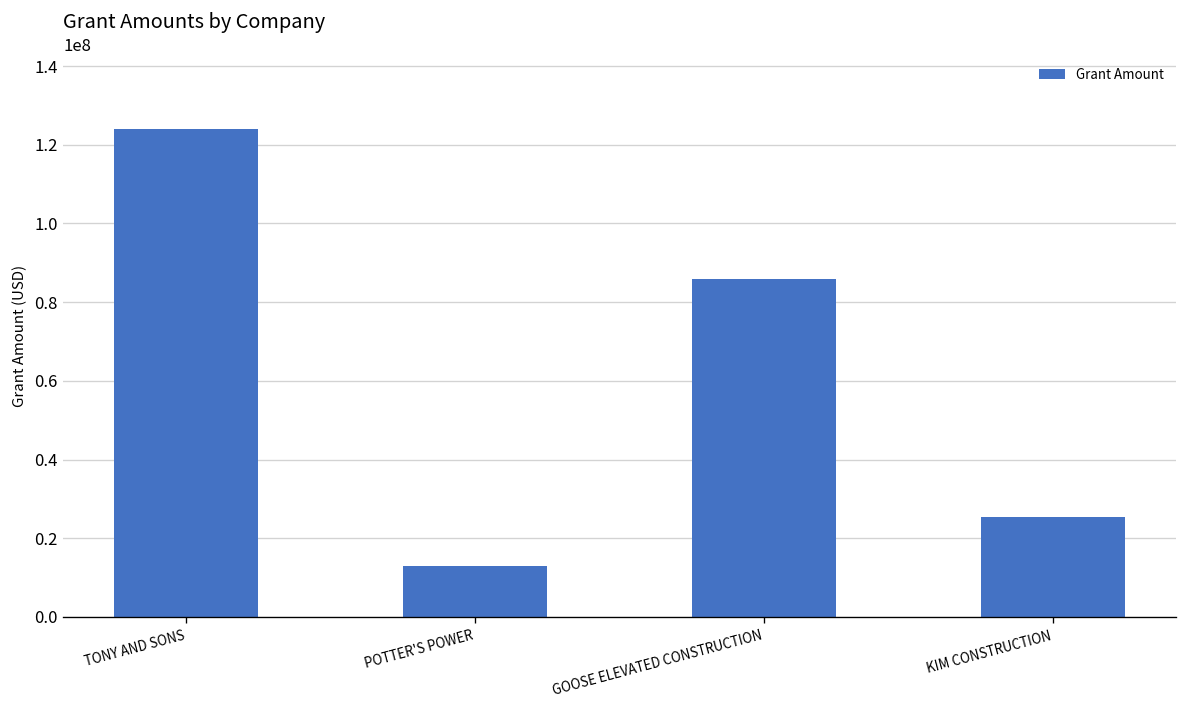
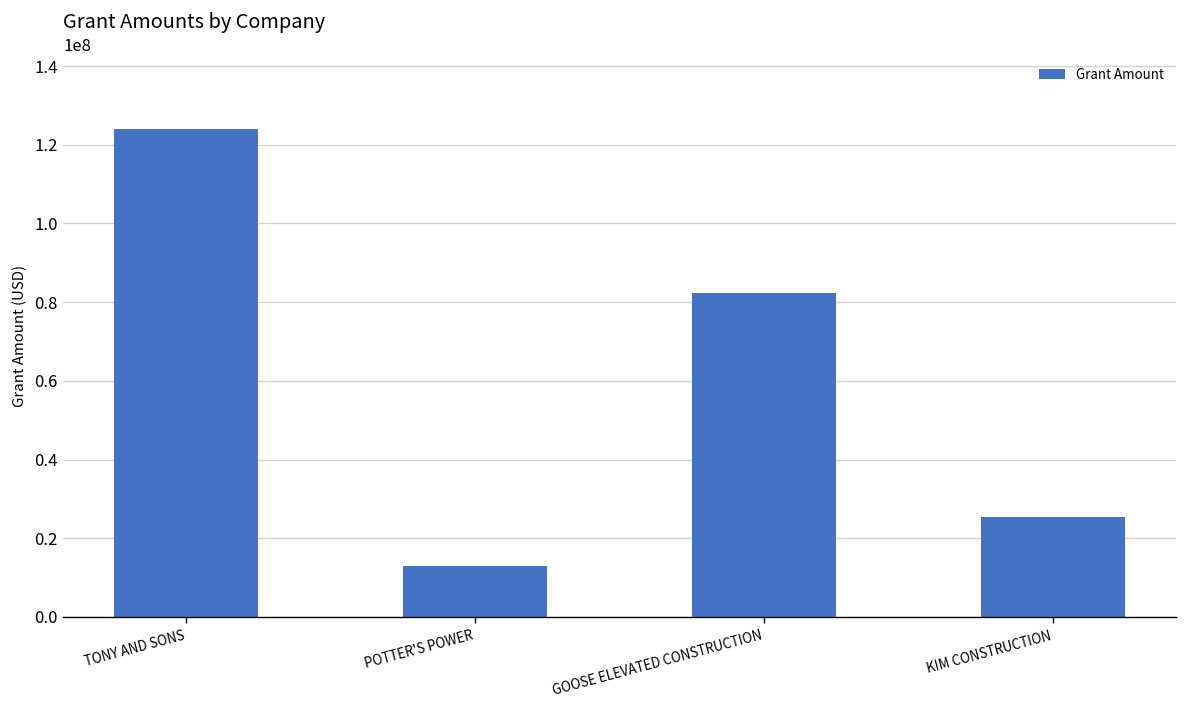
  {
    "TONY AND SONS": 124000000,
    "POTTER'S POWER": 13000000,
-   "GOOSE ELEVATED CONSTRUCTION": 86000000,
+   "GOOSE ELEVATED CONSTRUCTION": 82000000,
    "KIM CONSTRUCTION": 25000000
  }
